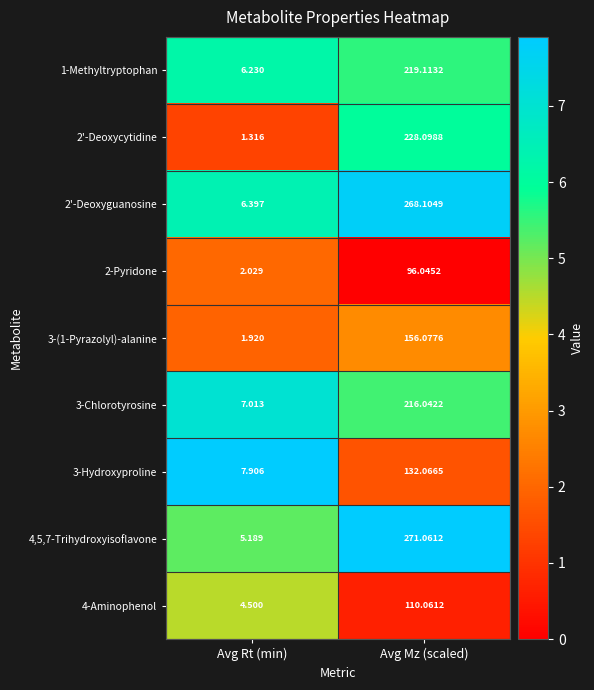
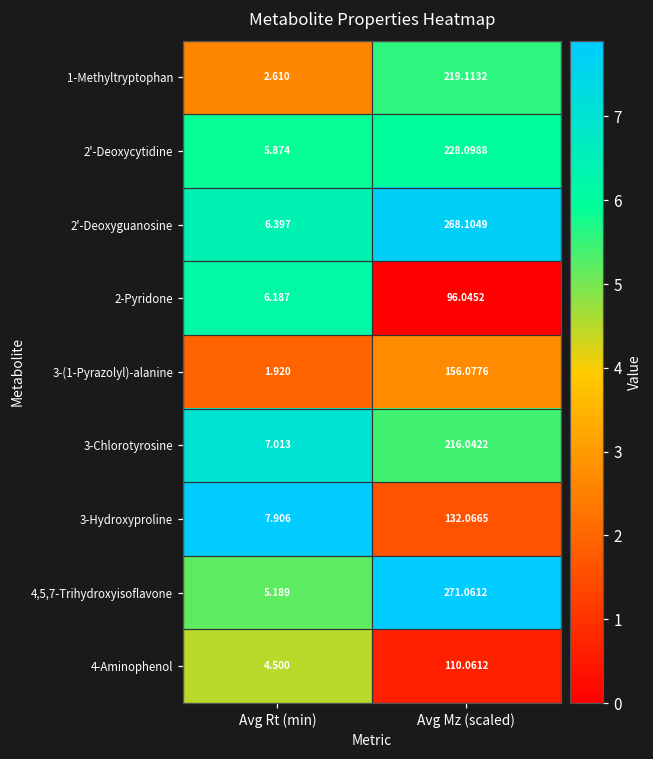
  {
    "1-Methyltryptophan": {
-     "Avg Rt (min)": 6.230,
+     "Avg Rt (min)": 2.610,
      "Avg Mz (scaled)": 219.1132
    },
    "2'-Deoxycytidine": {
-     "Avg Rt (min)": 1.316,
+     "Avg Rt (min)": 5.874,
      "Avg Mz (scaled)": 228.0988
    },
    "2'-Deoxyguanosine": {
      "Avg Rt (min)": 6.397,
      "Avg Mz (scaled)": 268.1049
    },
    "2-Pyridone": {
-     "Avg Rt (min)": 2.029,
+     "Avg Rt (min)": 6.187,
      "Avg Mz (scaled)": 96.0452
    },
    "3-(1-Pyrazolyl)-alanine": {
      "Avg Rt (min)": 1.920,
      "Avg Mz (scaled)": 156.0776
    },
    "3-Chlorotyrosine": {
      "Avg Rt (min)": 7.013,
      "Avg Mz (scaled)": 216.0422
    },
    "3-Hydroxyproline": {
      "Avg Rt (min)": 7.906,
      "Avg Mz (scaled)": 132.0665
    },
    "4,5,7-Trihydroxyisoflavone": {
      "Avg Rt (min)": 5.189,
      "Avg Mz (scaled)": 271.0612
    },
    "4-Aminophenol": {
      "Avg Rt (min)": 4.500,
      "Avg Mz (scaled)": 110.0612
    }
  }
